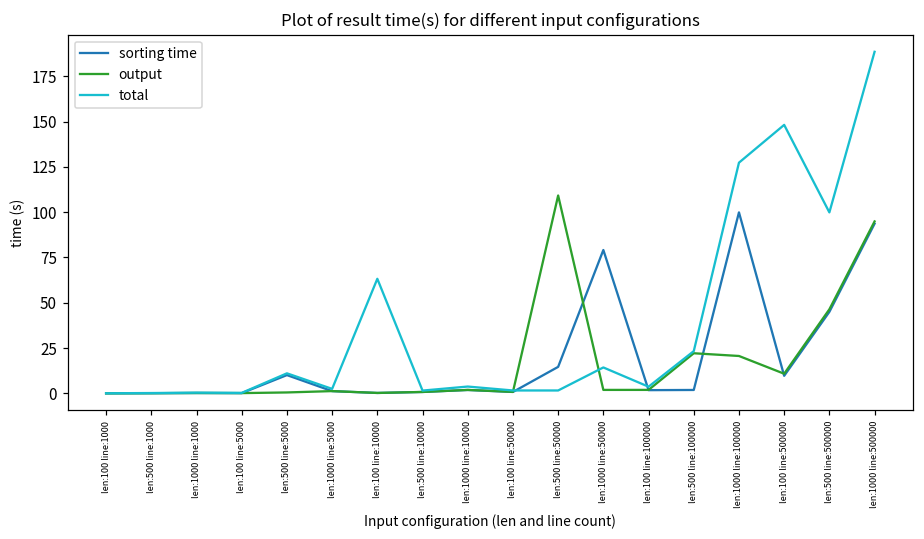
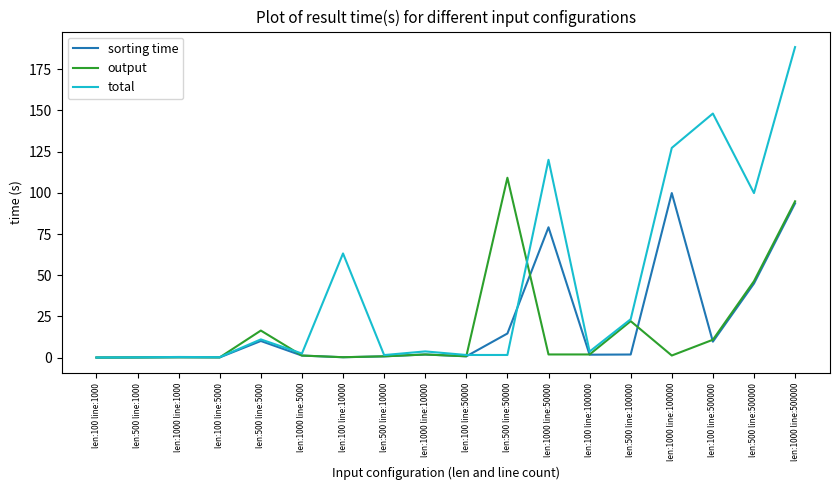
  {
    "sorting time": {
      "len:500 line:50000": 15,
      "len:1000 line:50000": 79,
      "len:500 line:100000": 2,
      "len:1000 line:100000": 100
    },
    "output": {
-     "len:500 line:5000": 0,
+     "len:500 line:5000": 16,
      "len:500 line:50000": 109,
      "len:1000 line:50000": 2,
-     "len:1000 line:100000": 21
+     "len:1000 line:100000": 1
    },
    "total": {
      "len:100 line:10000": 63,
      "len:1000 line:10000": 4,
      "len:500 line:50000": 2,
-     "len:1000 line:50000": 14,
+     "len:1000 line:50000": 120,
      "len:100 line:100000": 4,
      "len:1000 line:100000": 127,
      "len:100 line:500000": 148,
      "len:500 line:500000": 100,
      "len:1000 line:500000": 188
    }
  }
